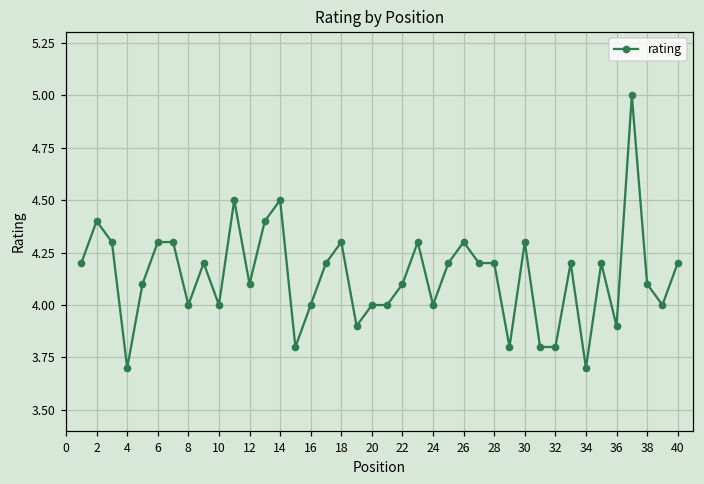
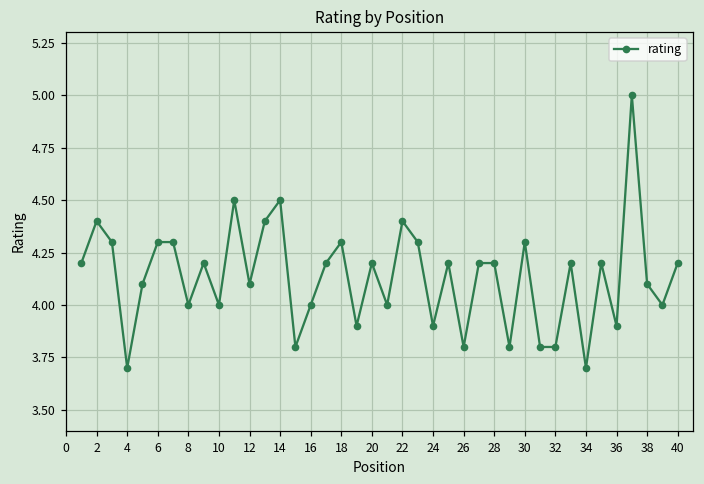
  {
    "2": 4.4,
    "4": 3.7,
    "6": 4.3,
    "8": 4.0,
    "10": 4.0,
    "12": 4.1,
    "14": 4.5,
    "16": 4.0,
    "18": 4.3,
-   "20": 4.0,
-   "22": 4.1,
-   "24": 4.0,
-   "26": 4.3,
+   "20": 4.2,
+   "22": 4.4,
+   "24": 3.9,
+   "26": 3.8,
    "28": 4.2,
    "30": 4.3,
    "32": 3.8,
    "34": 3.7,
    "36": 3.9,
    "38": 4.1,
    "40": 4.2
  }
